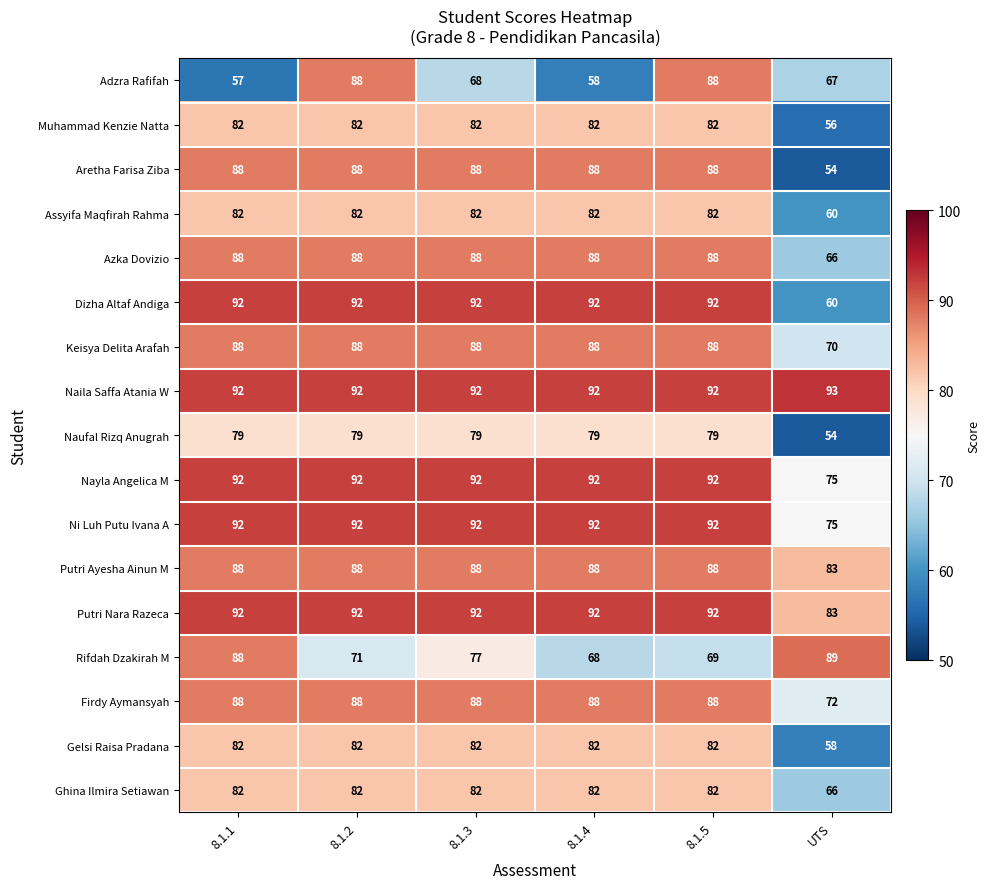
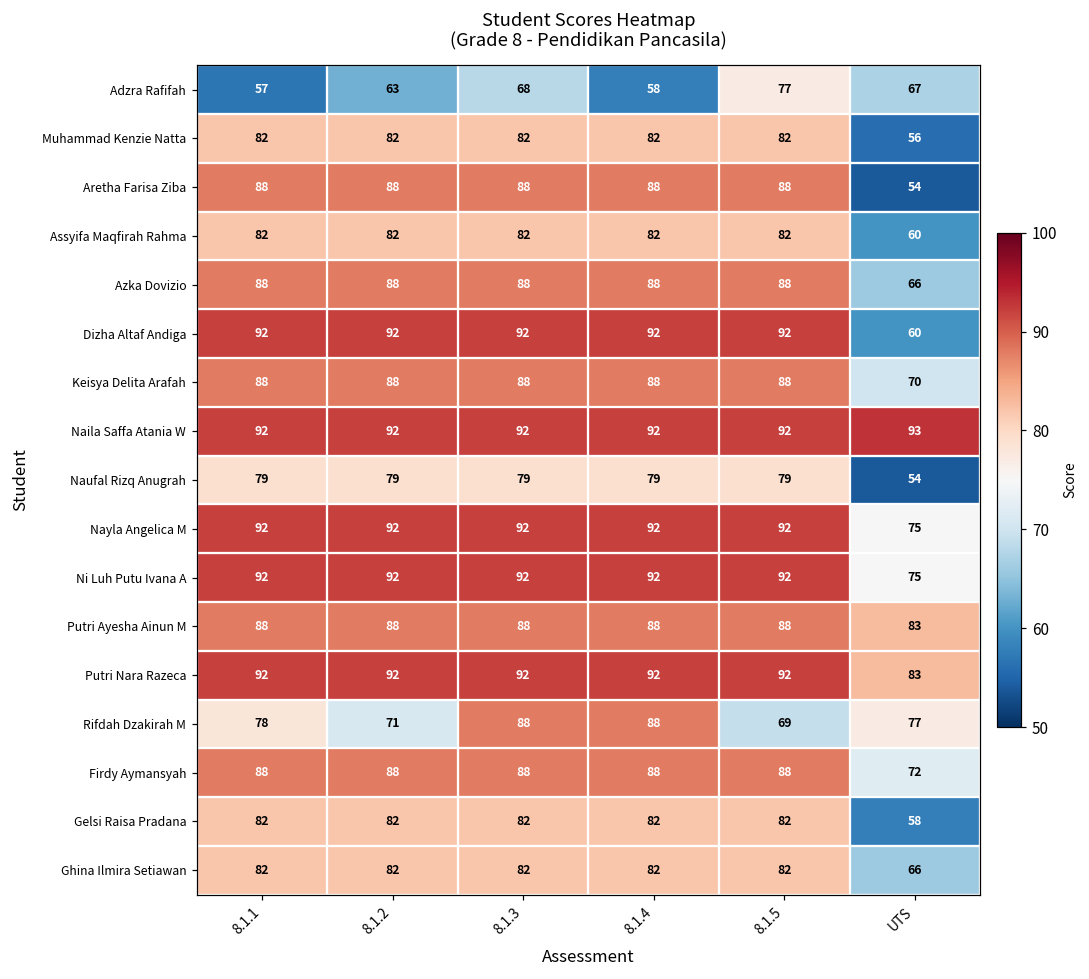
  {
    "Adzra Rafifah": {
      "8.1.1": 57,
-     "8.1.2": 88,
+     "8.1.2": 63,
      "8.1.3": 68,
      "8.1.4": 58,
-     "8.1.5": 88,
+     "8.1.5": 77,
      "UTS": 67
    },
    "Muhammad Kenzie Natta": {
      "8.1.1": 82,
      "8.1.2": 82,
      "8.1.3": 82,
      "8.1.4": 82,
      "8.1.5": 82,
      "UTS": 56
    },
    "Aretha Farisa Ziba": {
      "8.1.1": 88,
      "8.1.2": 88,
      "8.1.3": 88,
      "8.1.4": 88,
      "8.1.5": 88,
      "UTS": 54
    },
    "Assyifa Maqfirah Rahma": {
      "8.1.1": 82,
      "8.1.2": 82,
      "8.1.3": 82,
      "8.1.4": 82,
      "8.1.5": 82,
      "UTS": 60
    },
    "Azka Dovizio": {
      "8.1.1": 88,
      "8.1.2": 88,
      "8.1.3": 88,
      "8.1.4": 88,
      "8.1.5": 88,
      "UTS": 66
    },
    "Dizha Altaf Andiga": {
      "8.1.1": 92,
      "8.1.2": 92,
      "8.1.3": 92,
      "8.1.4": 92,
      "8.1.5": 92,
      "UTS": 60
    },
    "Keisya Delita Arafah": {
      "8.1.1": 88,
      "8.1.2": 88,
      "8.1.3": 88,
      "8.1.4": 88,
      "8.1.5": 88,
      "UTS": 70
    },
    "Naila Saffa Atania W": {
      "8.1.1": 92,
      "8.1.2": 92,
      "8.1.3": 92,
      "8.1.4": 92,
      "8.1.5": 92,
      "UTS": 93
    },
    "Naufal Rizq Anugrah": {
      "8.1.1": 79,
      "8.1.2": 79,
      "8.1.3": 79,
      "8.1.4": 79,
      "8.1.5": 79,
      "UTS": 54
    },
    "Nayla Angelica M": {
      "8.1.1": 92,
      "8.1.2": 92,
      "8.1.3": 92,
      "8.1.4": 92,
      "8.1.5": 92,
      "UTS": 75
    },
    "Ni Luh Putu Ivana A": {
      "8.1.1": 92,
      "8.1.2": 92,
      "8.1.3": 92,
      "8.1.4": 92,
      "8.1.5": 92,
      "UTS": 75
    },
    "Putri Ayesha Ainun M": {
      "8.1.1": 88,
      "8.1.2": 88,
      "8.1.3": 88,
      "8.1.4": 88,
      "8.1.5": 88,
      "UTS": 83
    },
    "Putri Nara Razeca": {
      "8.1.1": 92,
      "8.1.2": 92,
      "8.1.3": 92,
      "8.1.4": 92,
      "8.1.5": 92,
      "UTS": 83
    },
    "Rifdah Dzakirah M": {
-     "8.1.1": 88,
+     "8.1.1": 78,
      "8.1.2": 71,
-     "8.1.3": 77,
-     "8.1.4": 68,
+     "8.1.3": 88,
+     "8.1.4": 88,
      "8.1.5": 69,
-     "UTS": 89
+     "UTS": 77
    },
    "Firdy Aymansyah": {
      "8.1.1": 88,
      "8.1.2": 88,
      "8.1.3": 88,
      "8.1.4": 88,
      "8.1.5": 88,
      "UTS": 72
    },
    "Gelsi Raisa Pradana": {
      "8.1.1": 82,
      "8.1.2": 82,
      "8.1.3": 82,
      "8.1.4": 82,
      "8.1.5": 82,
      "UTS": 58
    },
    "Ghina Ilmira Setiawan": {
      "8.1.1": 82,
      "8.1.2": 82,
      "8.1.3": 82,
      "8.1.4": 82,
      "8.1.5": 82,
      "UTS": 66
    }
  }
